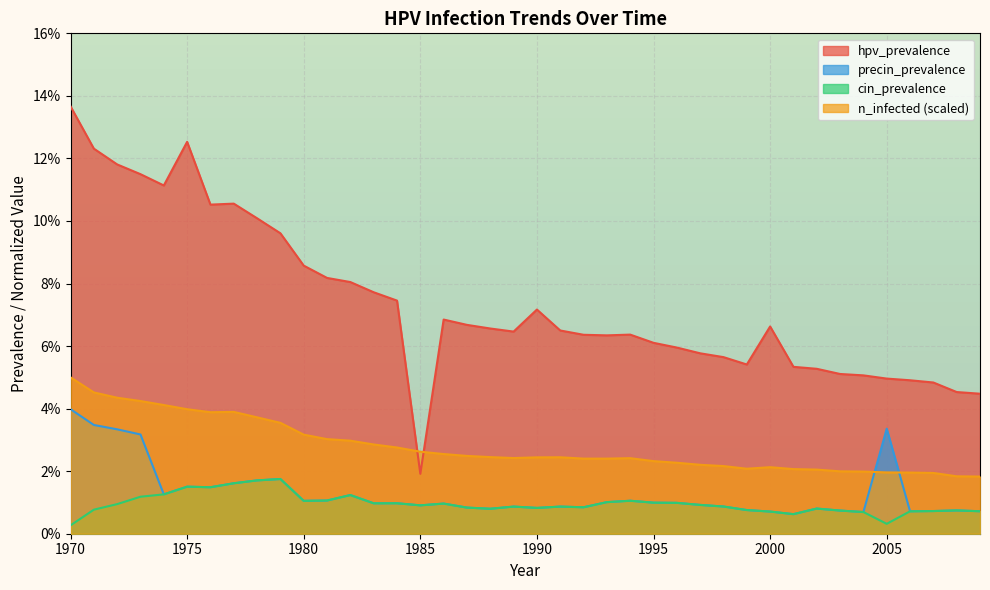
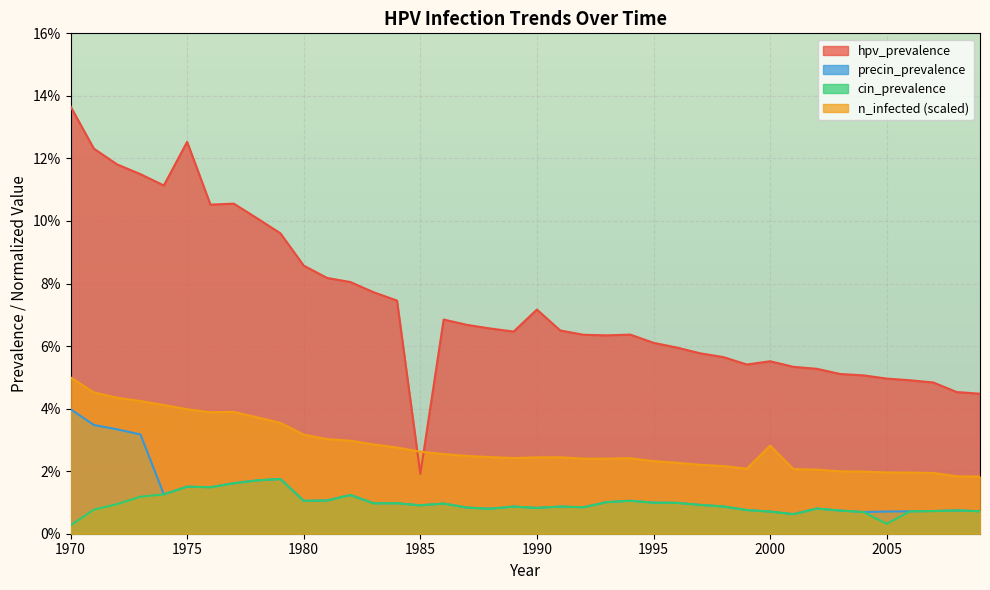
  {
    "hpv_prevalence": {
      "1970": "13.7%",
      "1975": "12.5%",
      "1980": "8.6%",
      "1985": "1.9%",
      "1990": "7.2%",
      "1995": "6.1%",
-     "2000": "6.6%",
+     "2000": "5.5%",
      "2005": "5.0%"
    },
    "precin_prevalence": {
      "1970": "4.0%",
-     "2005": "3.4%"
+     "2005": "0.7%"
    },
    "cin_prevalence": {
      "1970": "0.3%",
      "2005": "0.3%"
    },
    "n_infected (scaled)": {
      "1970": "5.0%",
      "1975": "4.0%",
      "1980": "3.2%",
      "1985": "2.6%",
      "1990": "2.4%",
      "1995": "2.3%",
-     "2000": "2.1%",
+     "2000": "2.8%",
      "2005": "2.0%"
    }
  }
